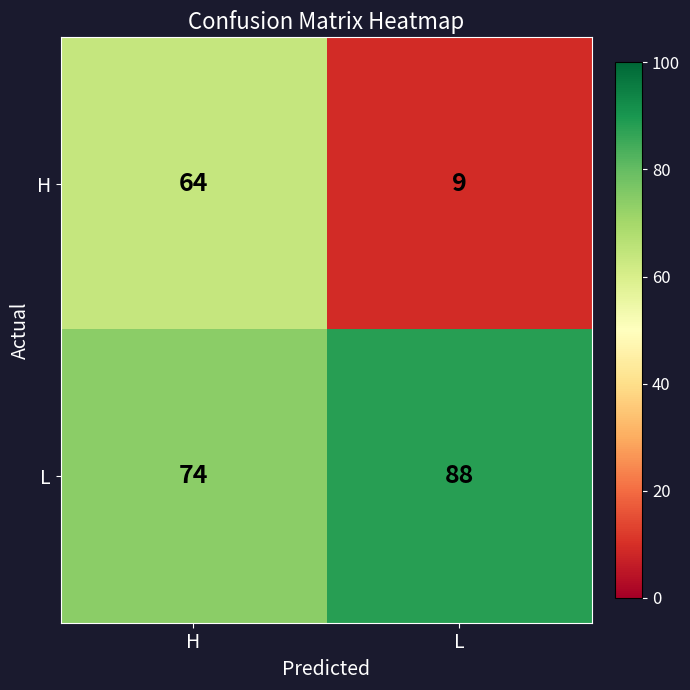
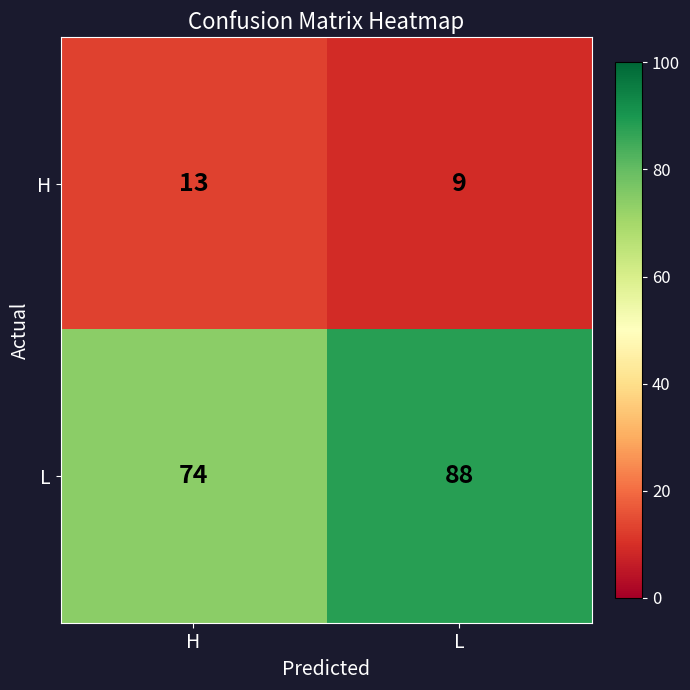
  {
    "H": {
-     "H": 64,
+     "H": 13,
      "L": 9
    },
    "L": {
      "H": 74,
      "L": 88
    }
  }
